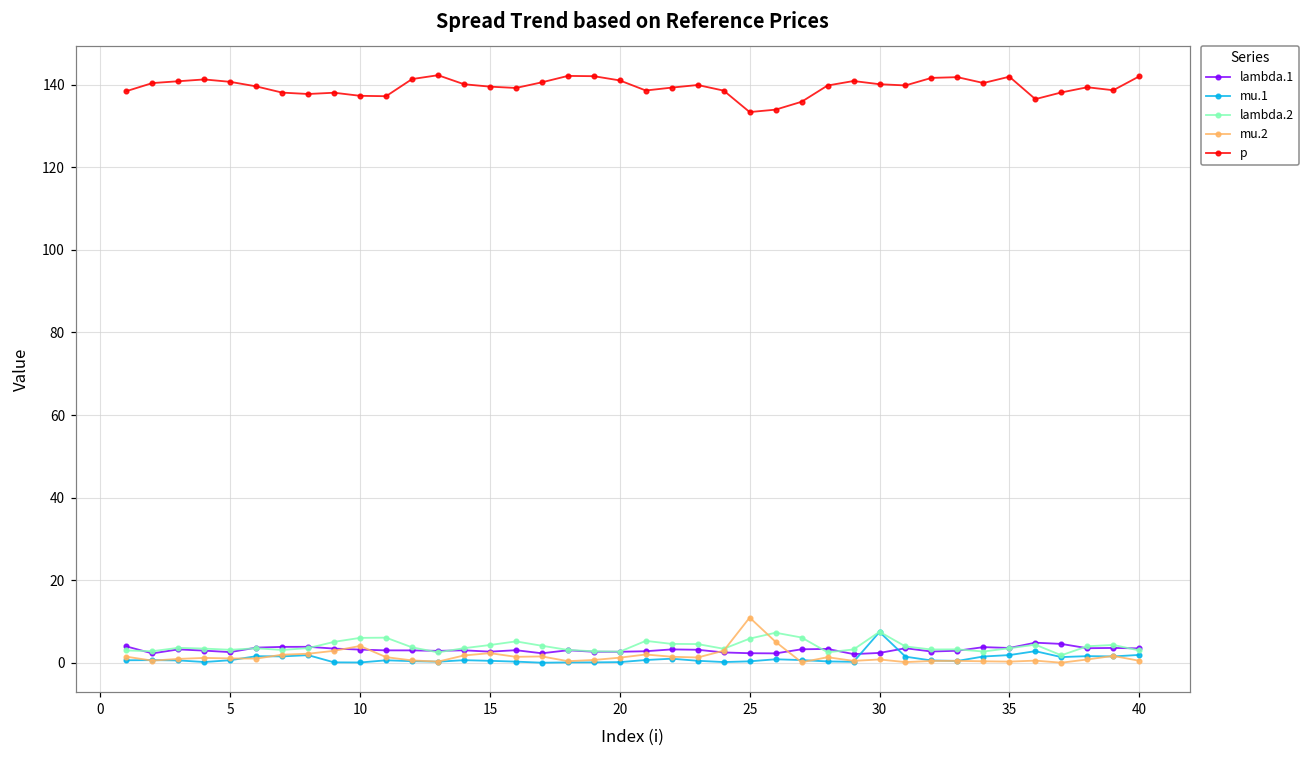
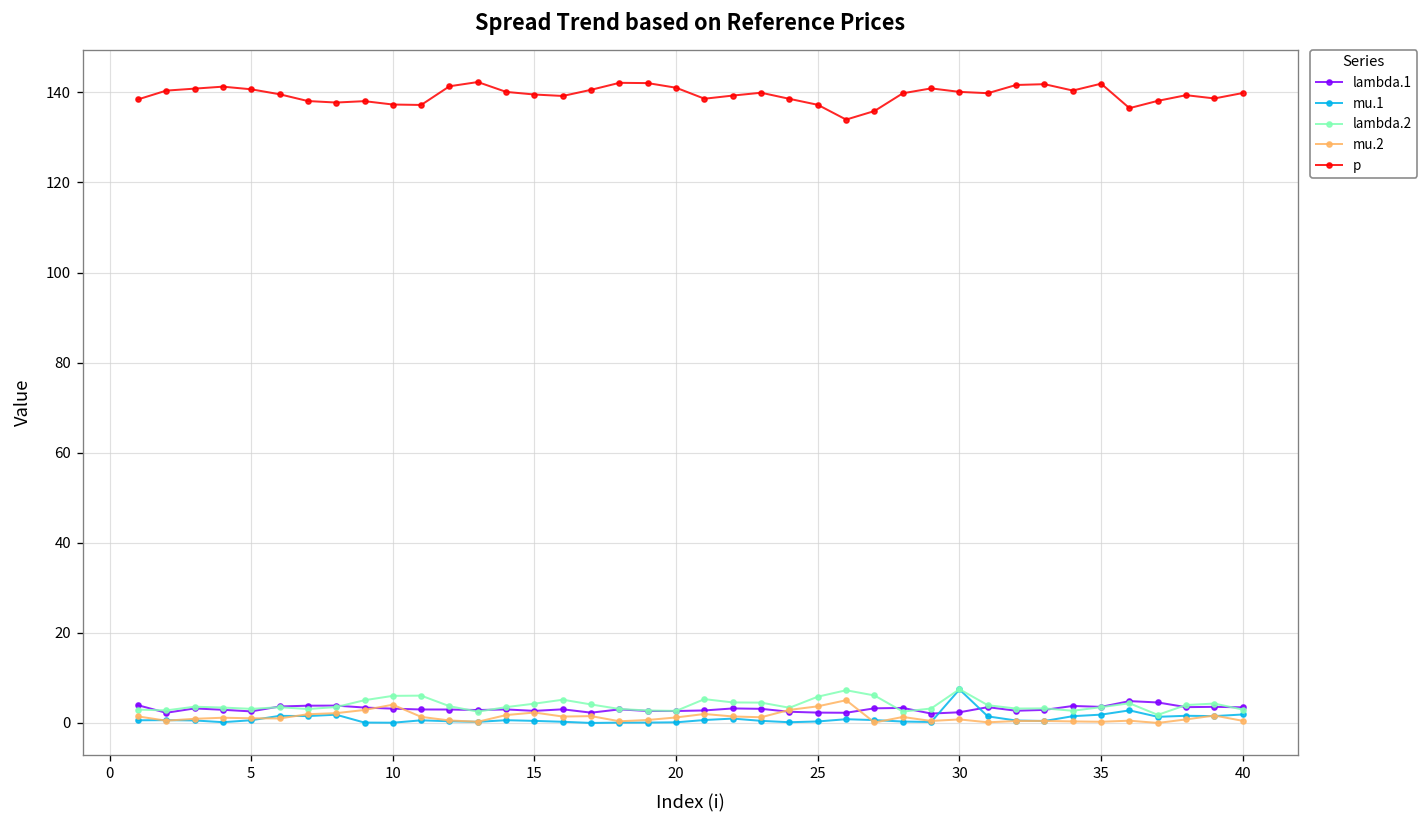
  {
    "lambda.1": {
      "10": 3,
      "25": 2,
      "30": 2
    },
    "mu.1": {
      "10": 0,
      "15": 0,
      "20": 0,
      "25": 0,
      "35": 2,
      "40": 2
    },
    "lambda.2": {
      "10": 6,
      "15": 4,
      "25": 6
    },
    "mu.2": {
      "10": 4,
      "20": 1,
-     "25": 11,
+     "25": 4,
      "30": 1,
      "35": 0,
      "40": 0
    },
    "p": {
      "5": 141,
      "10": 137,
      "15": 140,
      "20": 141,
-     "25": 133,
+     "25": 137,
      "30": 140,
      "35": 142,
-     "40": 142
+     "40": 140
    }
  }
